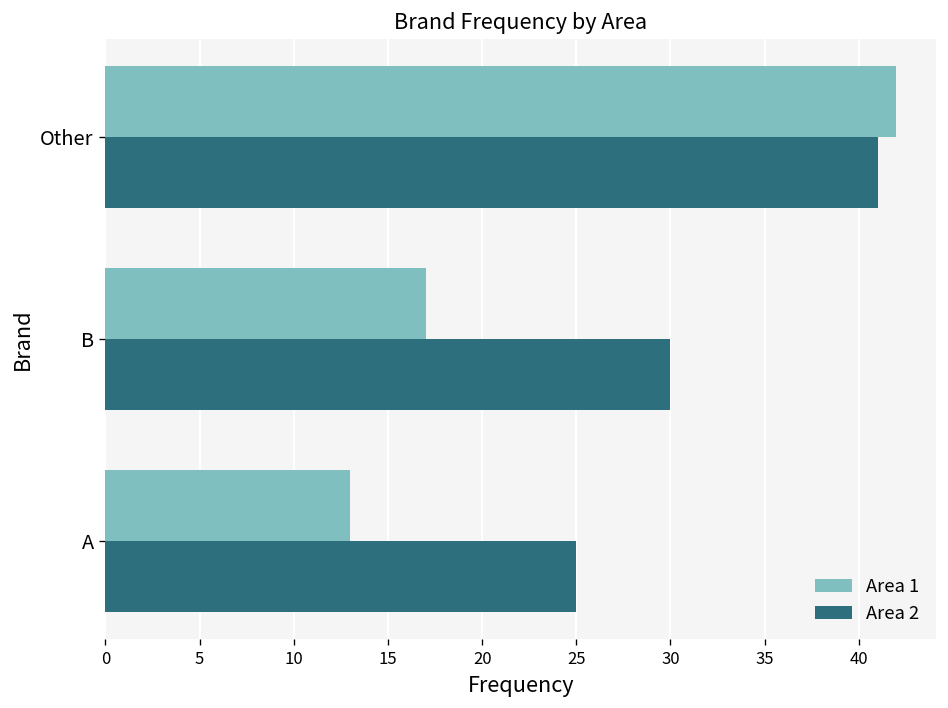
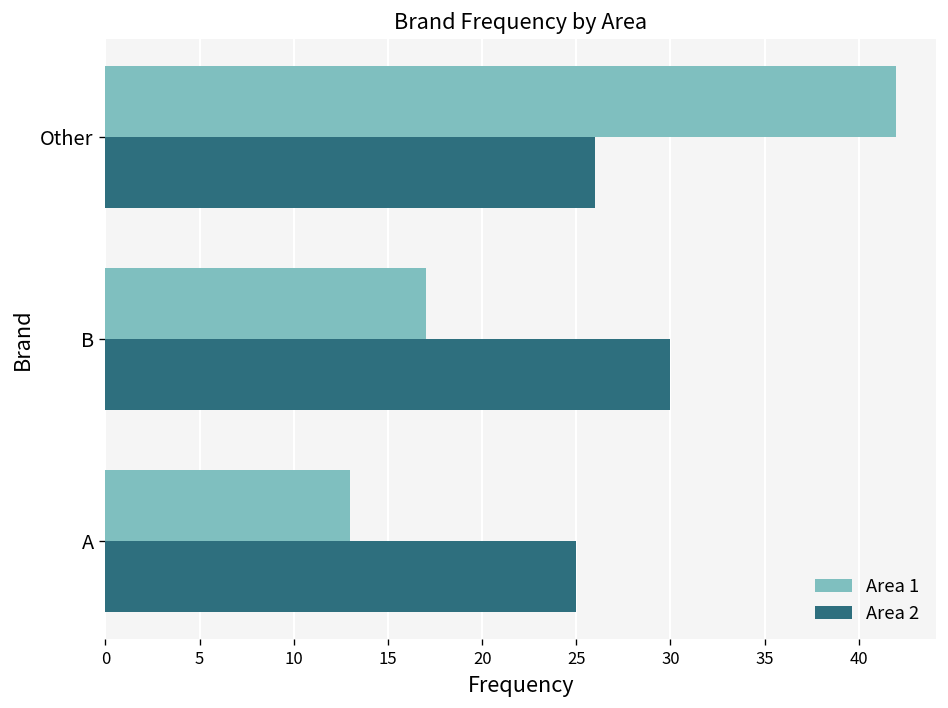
  {
    "Area 1": {
      "Other": 42,
      "B": 17,
      "A": 13
    },
    "Area 2": {
-     "Other": 41,
+     "Other": 26,
      "B": 30,
      "A": 25
    }
  }
